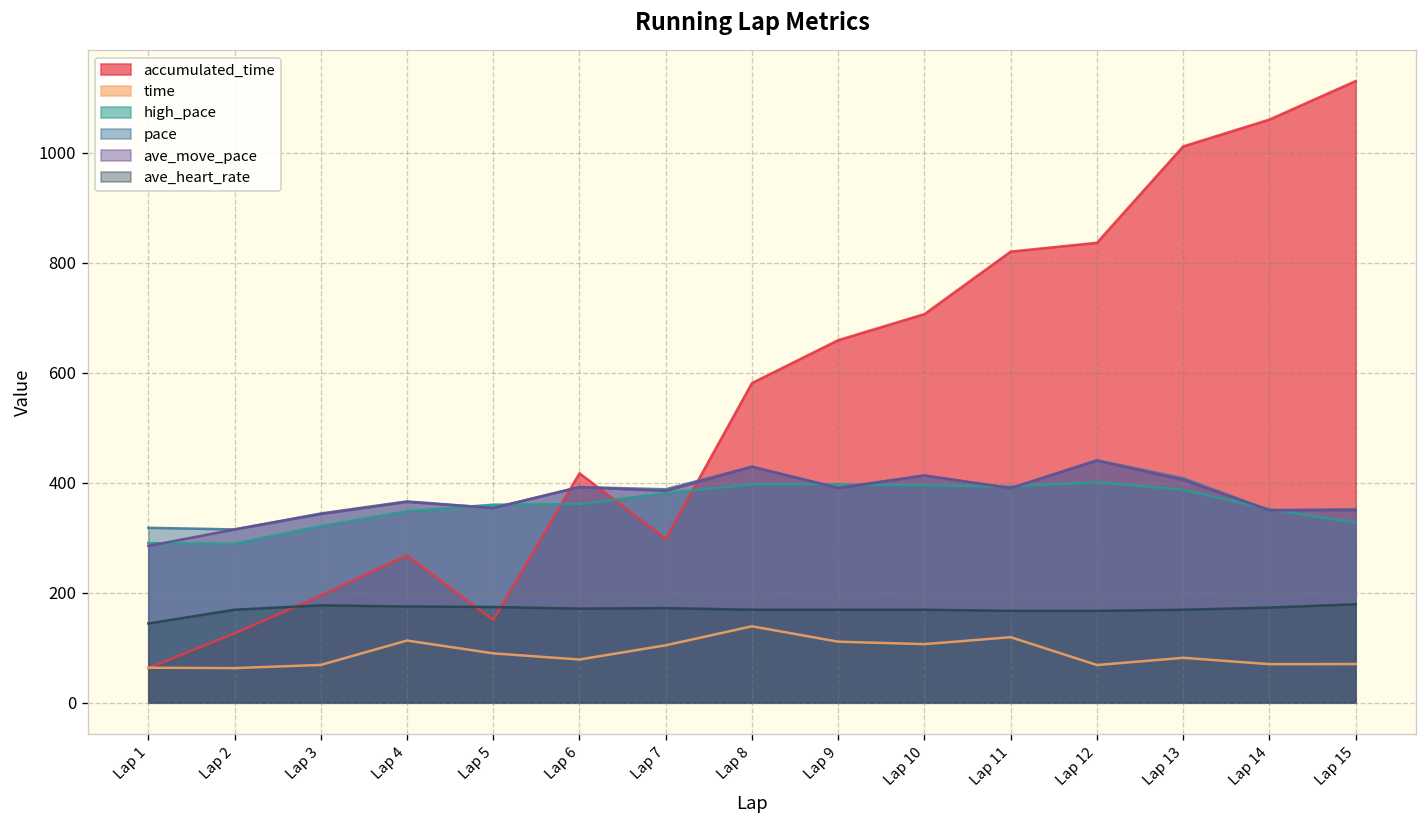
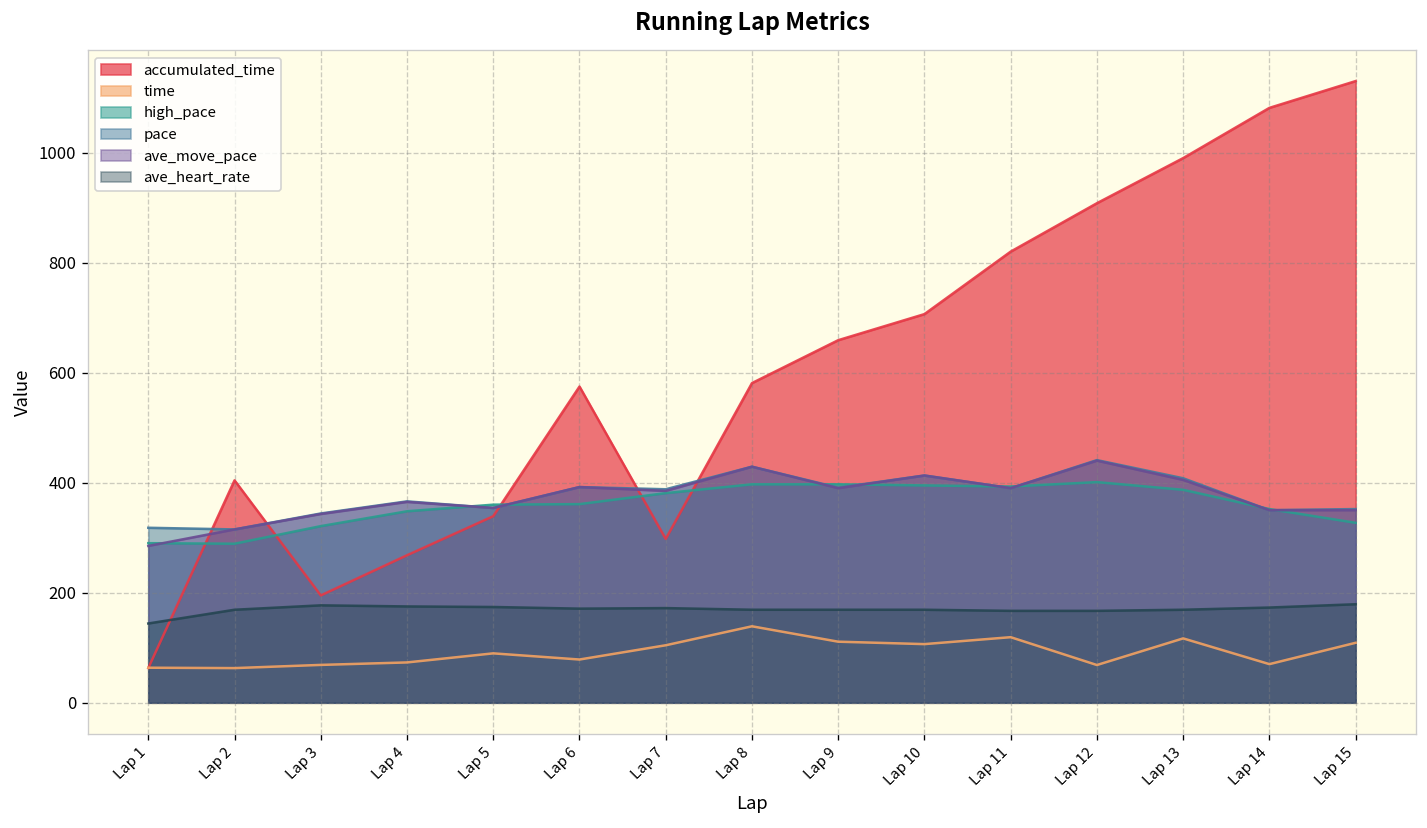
  {
    "accumulated_time": {
-     "Lap 2": 130,
+     "Lap 2": 400,
      "Lap 3": 200,
      "Lap 4": 270,
-     "Lap 5": 150,
-     "Lap 6": 420,
+     "Lap 5": 340,
+     "Lap 6": 570,
      "Lap 7": 300,
      "Lap 8": 580,
      "Lap 9": 660,
      "Lap 10": 710,
      "Lap 11": 820,
-     "Lap 12": 840,
-     "Lap 13": 1010,
-     "Lap 14": 1060,
+     "Lap 12": 910,
+     "Lap 13": 990,
+     "Lap 14": 1080,
      "Lap 15": 1130
    },
    "time": {
      "Lap 2": 60,
      "Lap 3": 70,
-     "Lap 4": 110,
+     "Lap 4": 70,
      "Lap 5": 90,
      "Lap 6": 80,
      "Lap 7": 100,
      "Lap 8": 140,
      "Lap 9": 110,
      "Lap 10": 110,
      "Lap 11": 120,
      "Lap 12": 70,
-     "Lap 13": 80,
+     "Lap 13": 120,
      "Lap 14": 70,
-     "Lap 15": 70
+     "Lap 15": 110
    }
  }
